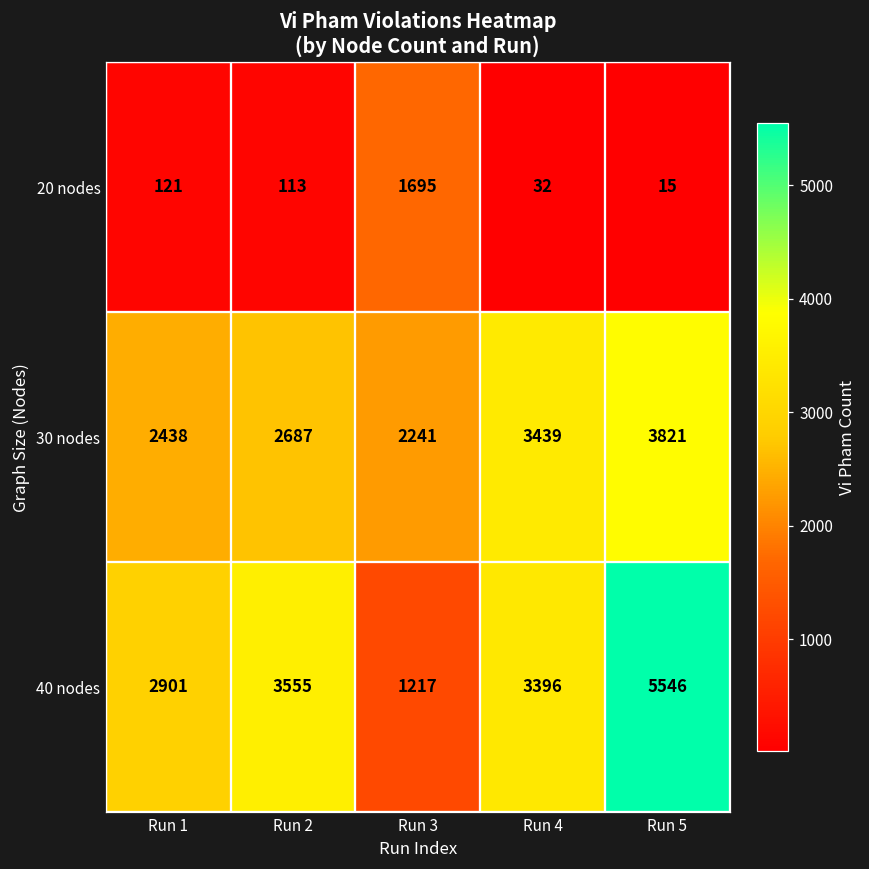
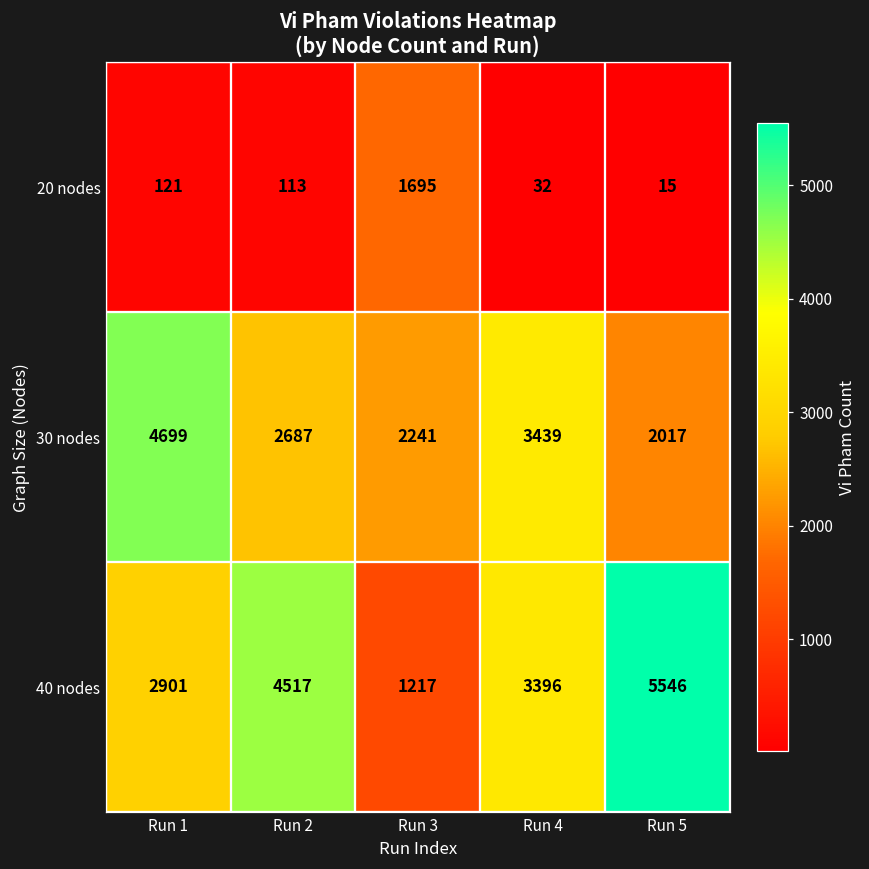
  {
    "20 nodes": {
      "Run 1": 121,
      "Run 2": 113,
      "Run 3": 1695,
      "Run 4": 32,
      "Run 5": 15
    },
    "30 nodes": {
-     "Run 1": 2438,
+     "Run 1": 4699,
      "Run 2": 2687,
      "Run 3": 2241,
      "Run 4": 3439,
-     "Run 5": 3821
+     "Run 5": 2017
    },
    "40 nodes": {
      "Run 1": 2901,
-     "Run 2": 3555,
+     "Run 2": 4517,
      "Run 3": 1217,
      "Run 4": 3396,
      "Run 5": 5546
    }
  }
